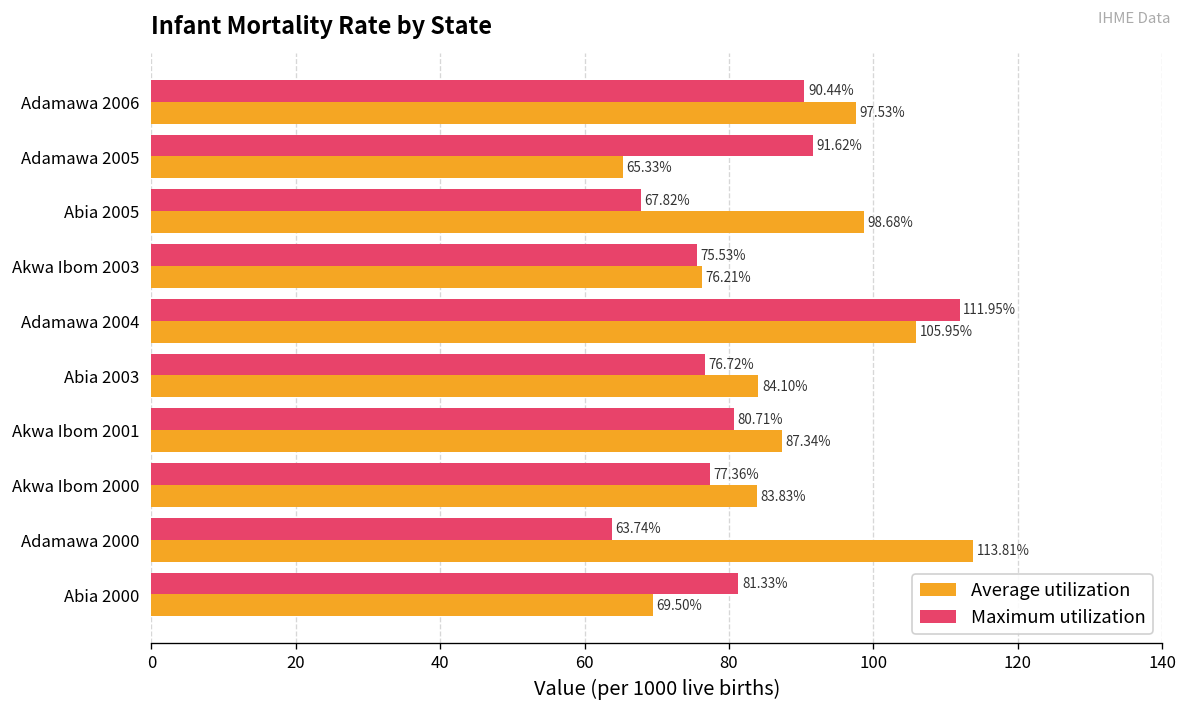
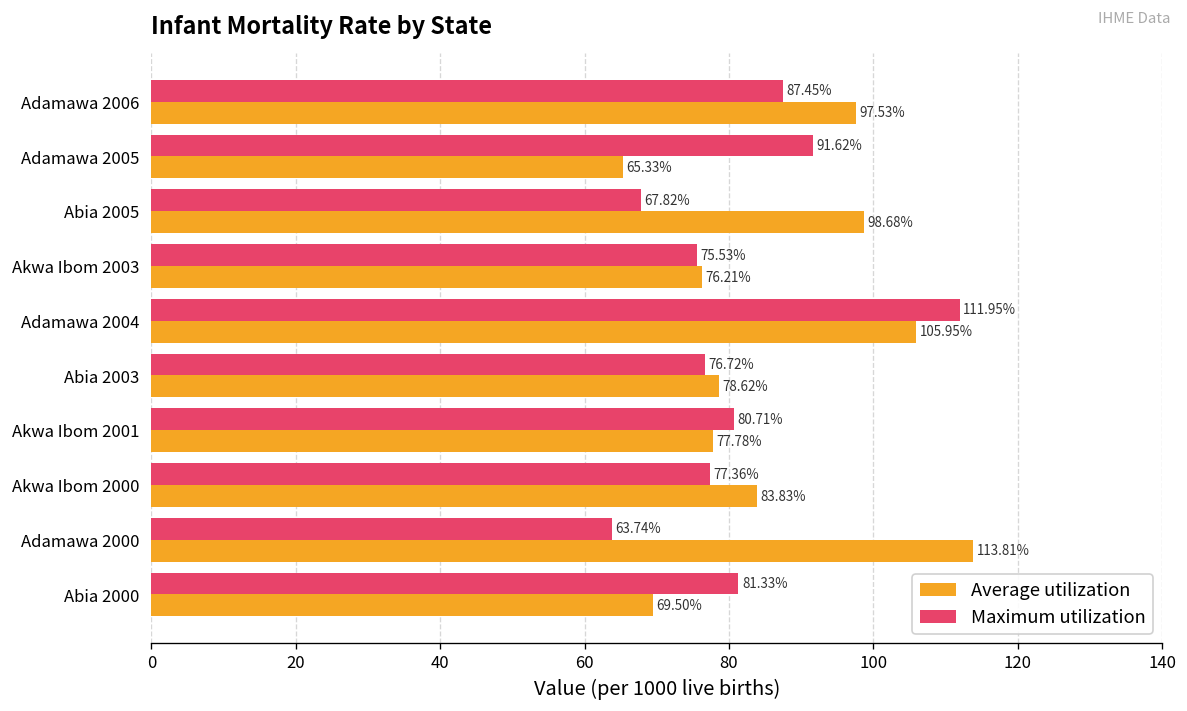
  {
    "Average utilization": {
      "Adamawa 2006": "97.53%",
      "Adamawa 2005": "65.33%",
      "Abia 2005": "98.68%",
      "Akwa Ibom 2003": "76.21%",
      "Adamawa 2004": "105.95%",
-     "Abia 2003": "84.10%",
-     "Akwa Ibom 2001": "87.34%",
+     "Abia 2003": "78.62%",
+     "Akwa Ibom 2001": "77.78%",
      "Akwa Ibom 2000": "83.83%",
      "Adamawa 2000": "113.81%",
      "Abia 2000": "69.50%"
    },
    "Maximum utilization": {
-     "Adamawa 2006": "90.44%",
+     "Adamawa 2006": "87.45%",
      "Adamawa 2005": "91.62%",
      "Abia 2005": "67.82%",
      "Akwa Ibom 2003": "75.53%",
      "Adamawa 2004": "111.95%",
      "Abia 2003": "76.72%",
      "Akwa Ibom 2001": "80.71%",
      "Akwa Ibom 2000": "77.36%",
      "Adamawa 2000": "63.74%",
      "Abia 2000": "81.33%"
    }
  }
